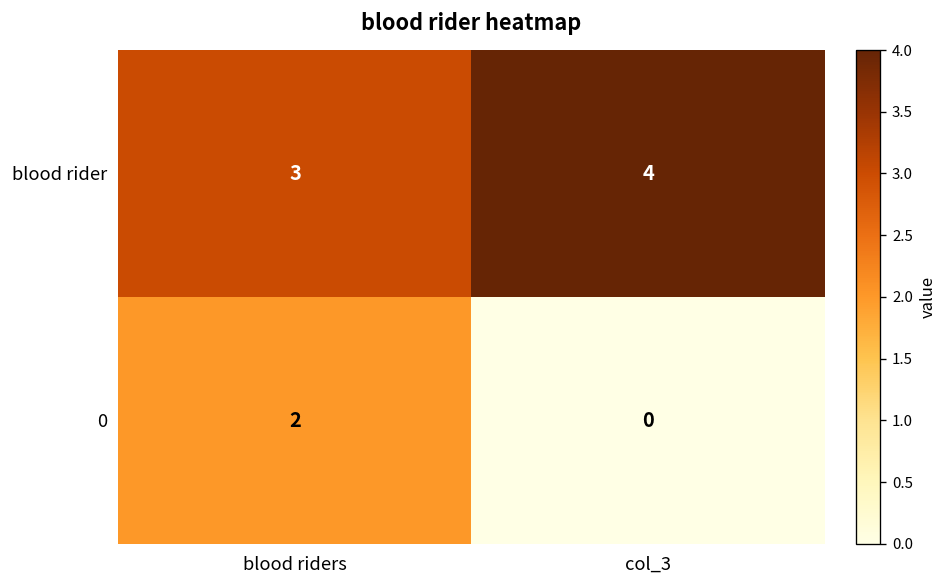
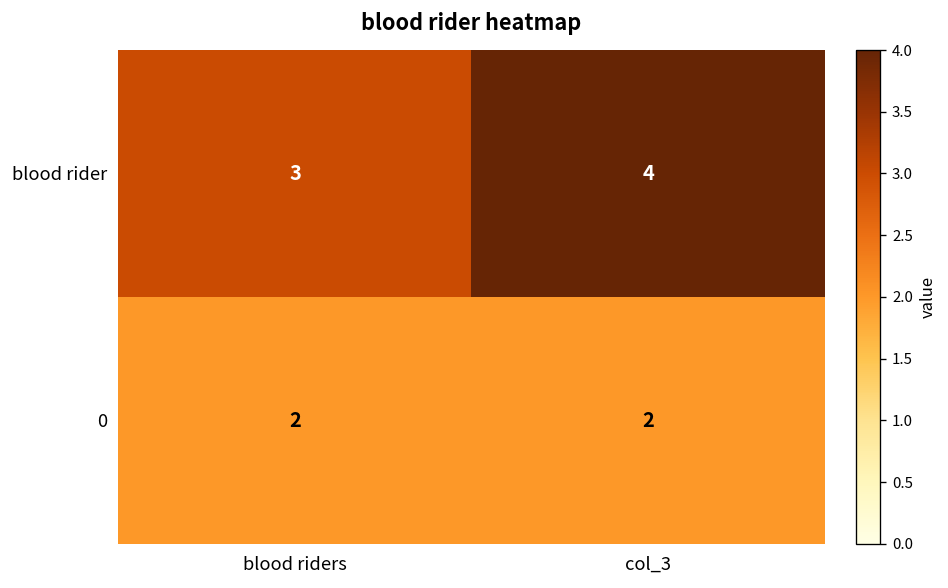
  {
    "blood rider": {
      "blood riders": 3,
      "col_3": 4
    },
    "0": {
      "blood riders": 2,
-     "col_3": 0
+     "col_3": 2
    }
  }
